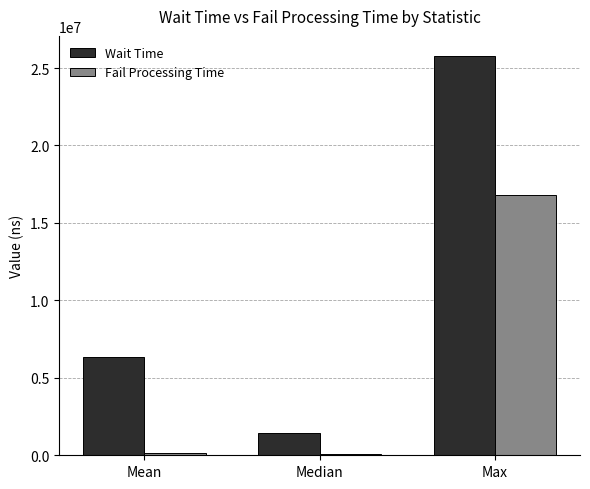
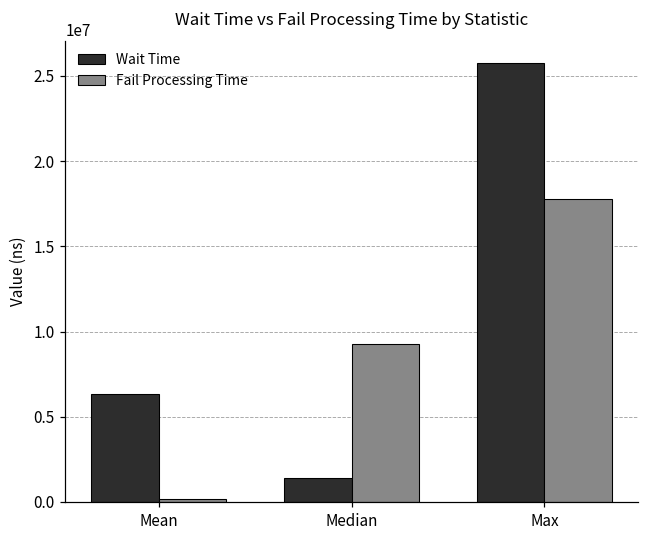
  {
    "Wait Time": {
      "Mean": 6300000,
      "Median": 1400000,
      "Max": 25800000
    },
    "Fail Processing Time": {
      "Mean": 200000,
-     "Median": 100000,
-     "Max": 16800000
+     "Median": 9200000,
+     "Max": 17800000
    }
  }
